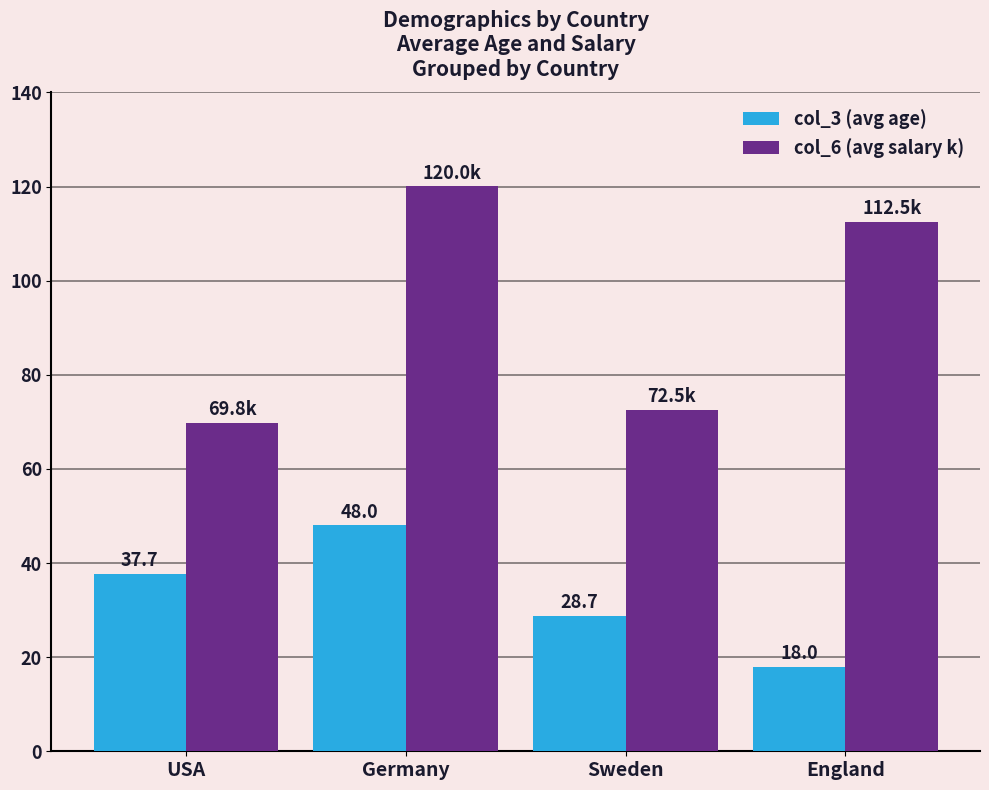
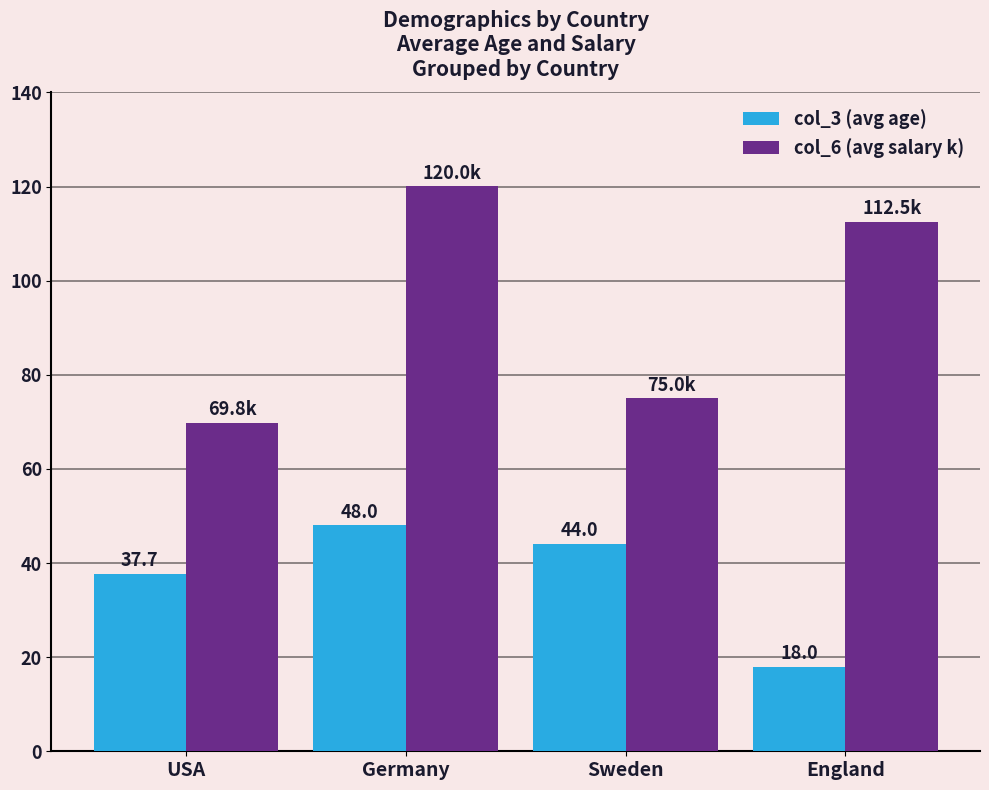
  {
    "col_3 (avg age)": {
      "USA": "37.7",
      "Germany": "48.0",
-     "Sweden": "28.7",
+     "Sweden": "44.0",
      "England": "18.0"
    },
    "col_6 (avg salary k)": {
      "USA": "69.8k",
      "Germany": "120.0k",
-     "Sweden": "72.5k",
+     "Sweden": "75.0k",
      "England": "112.5k"
    }
  }
